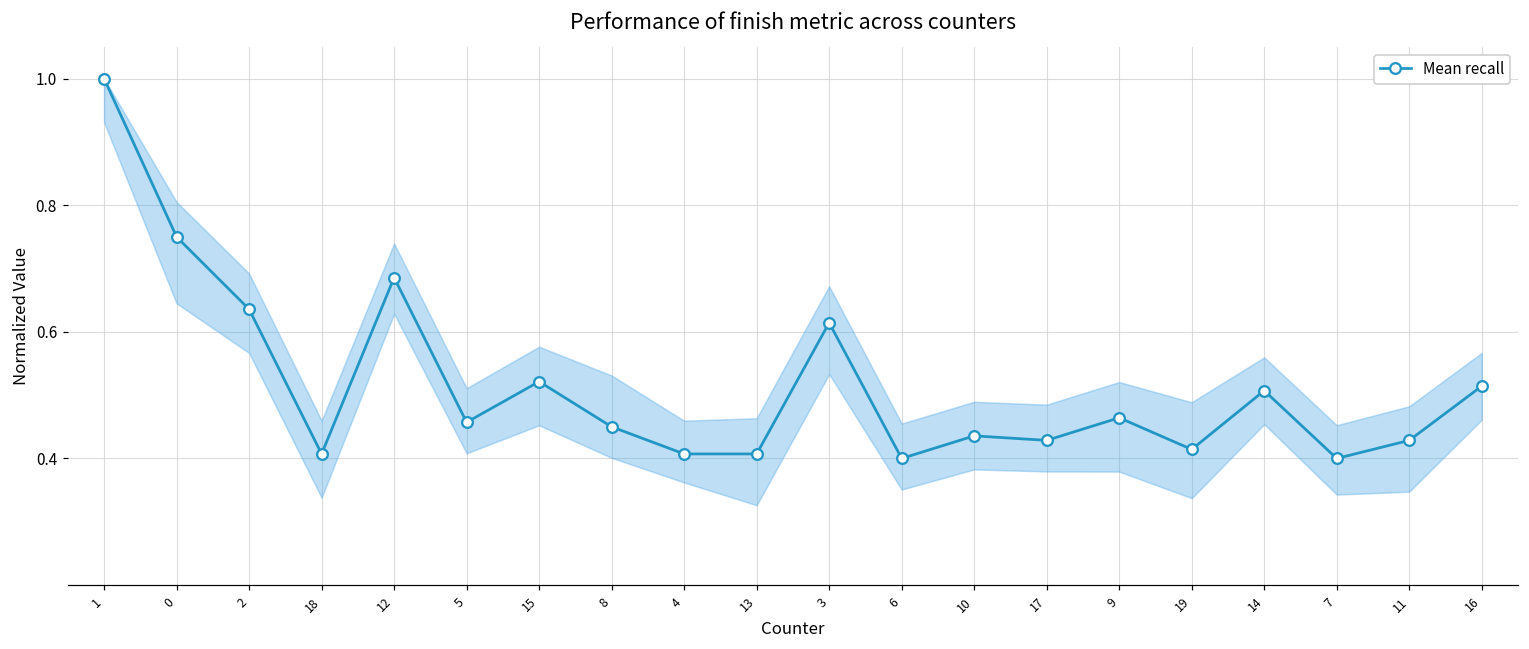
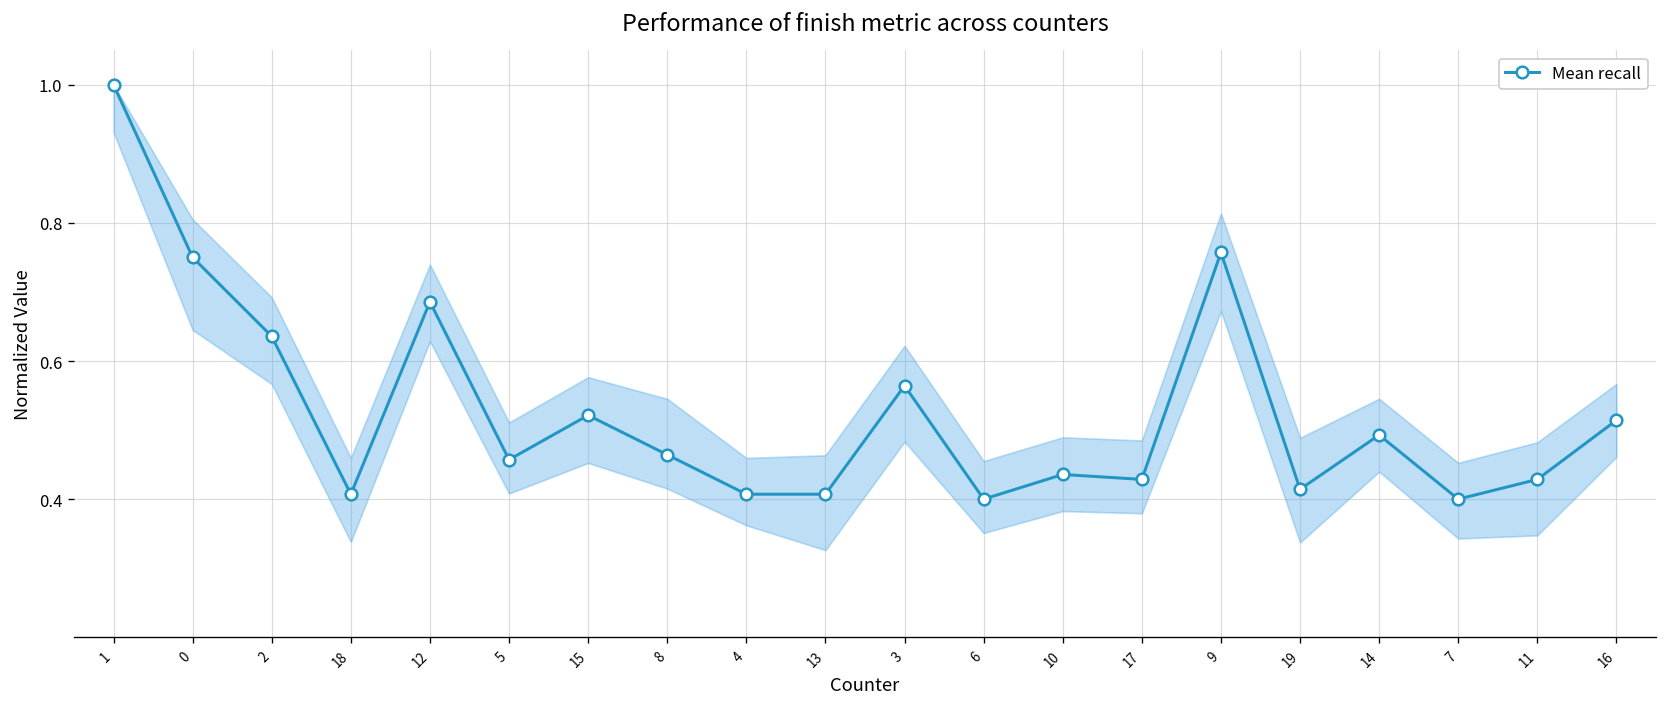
  {
    "Mean recall": {
      "0": 0.75,
      "2": 0.64,
      "18": 0.41,
      "12": 0.69,
      "5": 0.46,
      "15": 0.52,
-     "8": 0.45,
+     "8": 0.46,
      "4": 0.41,
      "13": 0.41,
-     "3": 0.61,
+     "3": 0.56,
      "6": 0.40,
      "10": 0.44,
      "17": 0.43,
-     "9": 0.46,
+     "9": 0.76,
      "19": 0.41,
-     "14": 0.51,
+     "14": 0.49,
      "7": 0.40,
      "11": 0.43,
      "16": 0.51
    }
  }
